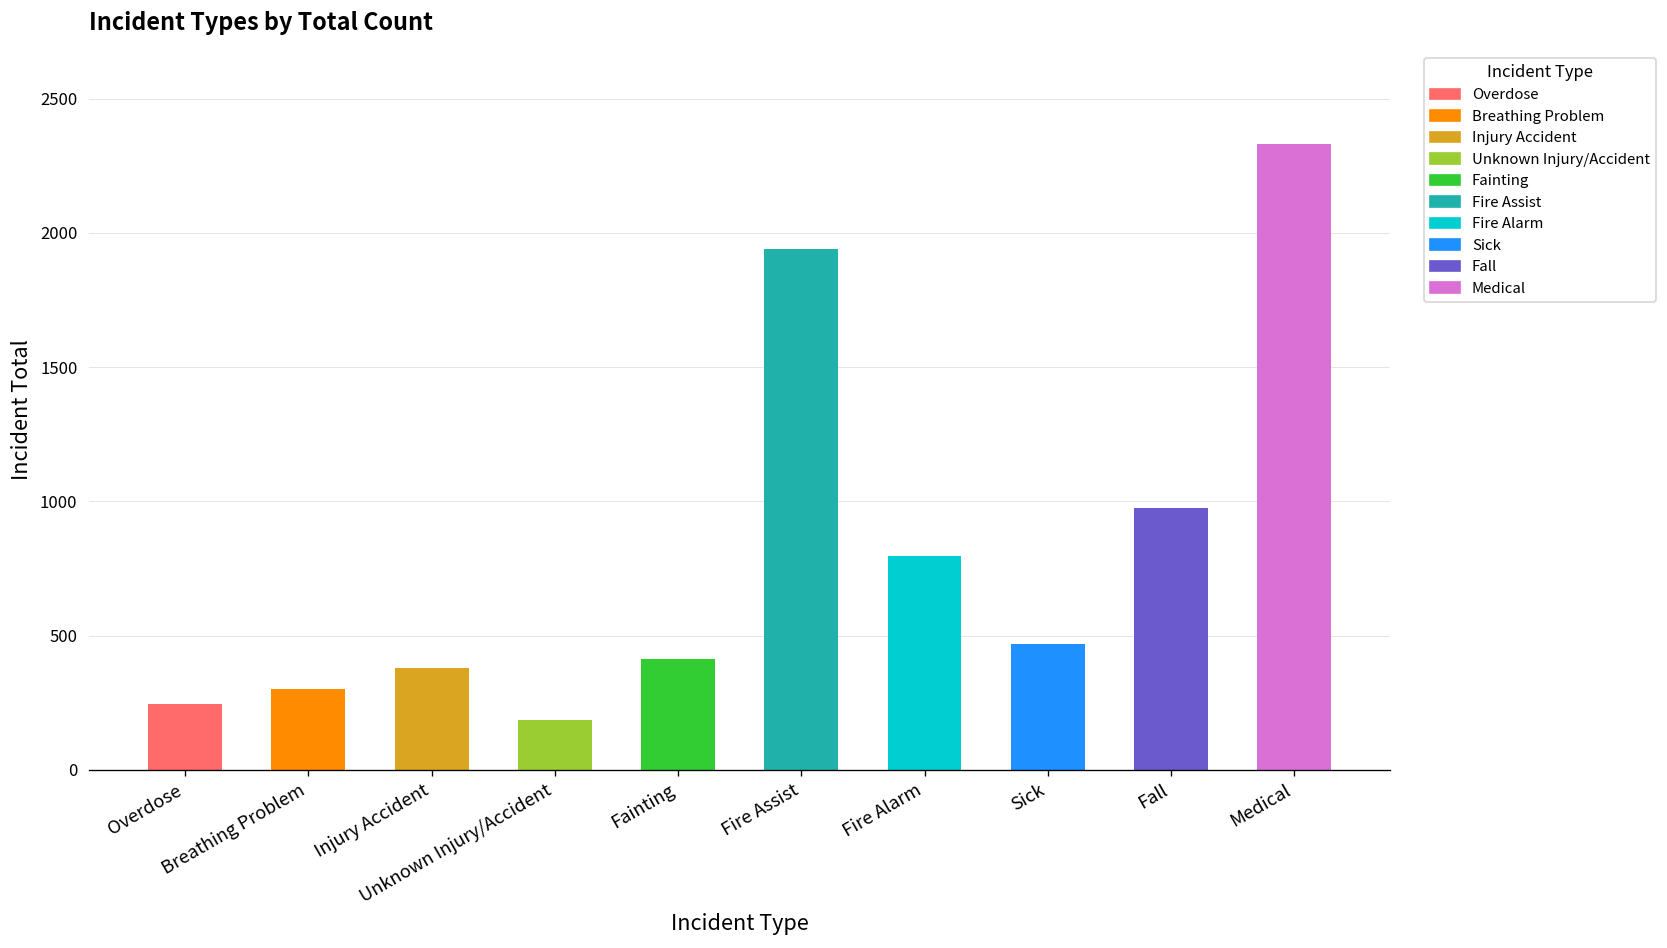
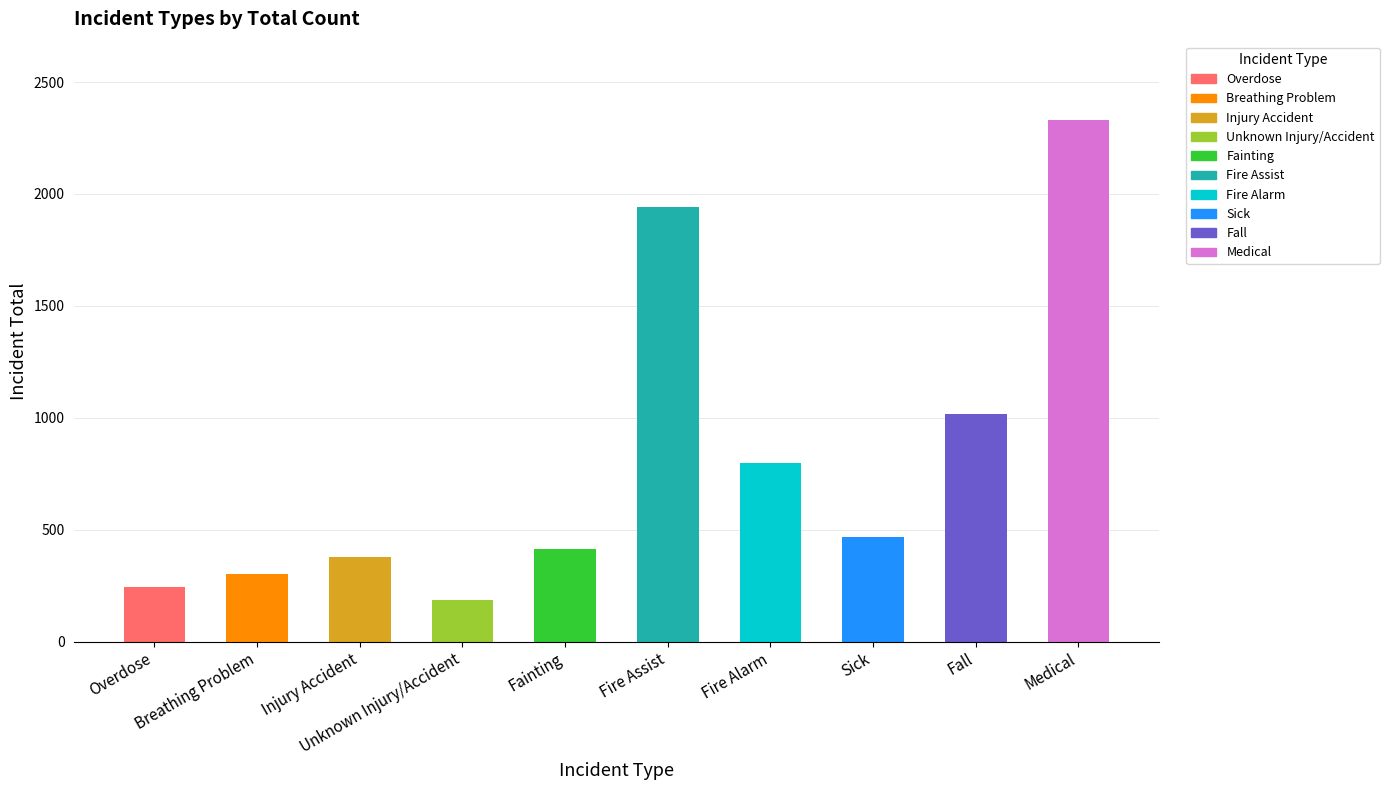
  {
    "Unknown Injury/Accident": {
      "Unknown Injury/Accident": 190
    },
    "Fainting": {
      "Fainting": 410
    },
    "Sick": {
      "Sick": 470
    },
    "Fall": {
-     "Fall": 970
+     "Fall": 1020
    },
    "Medical": {
      "Medical": 2330
    }
  }
